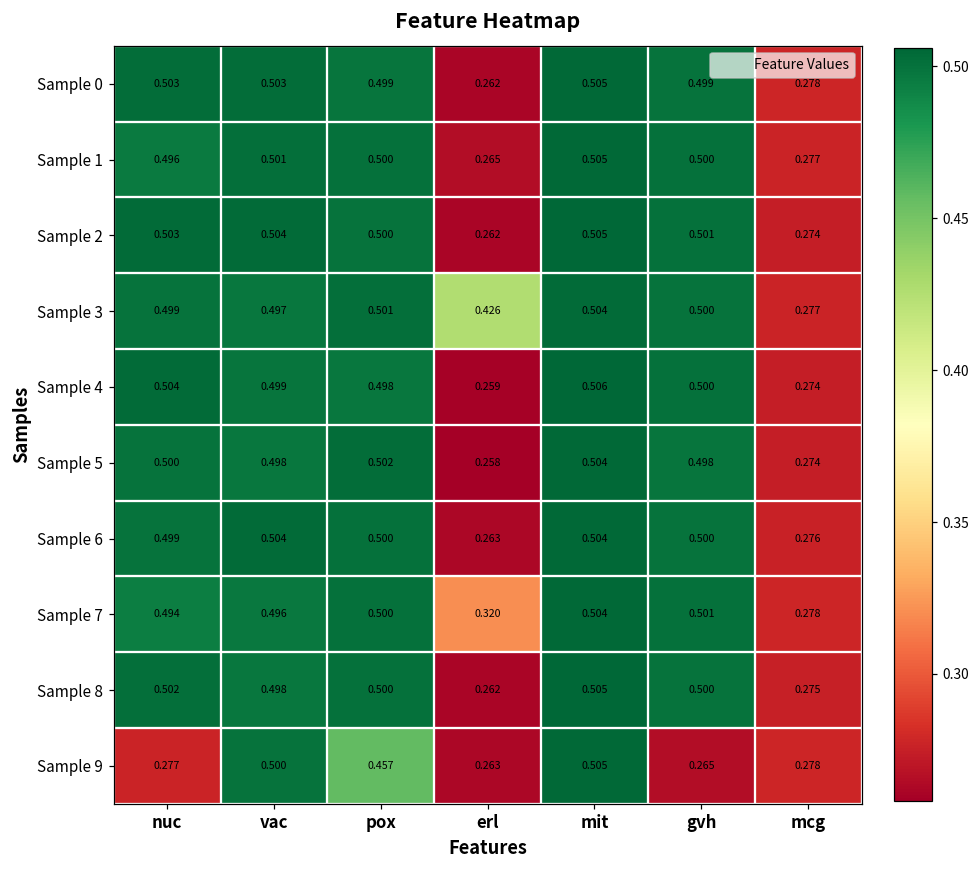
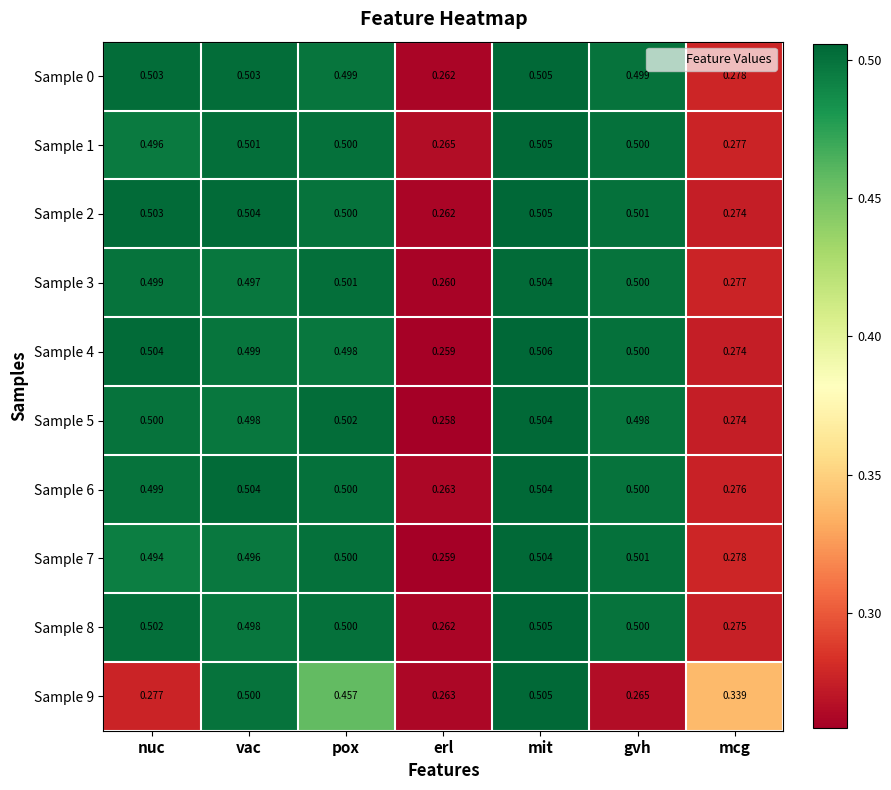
  {
    "Sample 0": {
      "nuc": 0.503,
      "vac": 0.503,
      "pox": 0.499,
      "erl": 0.262,
      "mit": 0.505,
      "gvh": 0.499,
      "mcg": 0.278
    },
    "Sample 1": {
      "nuc": 0.496,
      "vac": 0.501,
      "pox": 0.500,
      "erl": 0.265,
      "mit": 0.505,
      "gvh": 0.500,
      "mcg": 0.277
    },
    "Sample 2": {
      "nuc": 0.503,
      "vac": 0.504,
      "pox": 0.500,
      "erl": 0.262,
      "mit": 0.505,
      "gvh": 0.501,
      "mcg": 0.274
    },
    "Sample 3": {
      "nuc": 0.499,
      "vac": 0.497,
      "pox": 0.501,
-     "erl": 0.426,
+     "erl": 0.260,
      "mit": 0.504,
      "gvh": 0.500,
      "mcg": 0.277
    },
    "Sample 4": {
      "nuc": 0.504,
      "vac": 0.499,
      "pox": 0.498,
      "erl": 0.259,
      "mit": 0.506,
      "gvh": 0.500,
      "mcg": 0.274
    },
    "Sample 5": {
      "nuc": 0.500,
      "vac": 0.498,
      "pox": 0.502,
      "erl": 0.258,
      "mit": 0.504,
      "gvh": 0.498,
      "mcg": 0.274
    },
    "Sample 6": {
      "nuc": 0.499,
      "vac": 0.504,
      "pox": 0.500,
      "erl": 0.263,
      "mit": 0.504,
      "gvh": 0.500,
      "mcg": 0.276
    },
    "Sample 7": {
      "nuc": 0.494,
      "vac": 0.496,
      "pox": 0.500,
-     "erl": 0.320,
+     "erl": 0.259,
      "mit": 0.504,
      "gvh": 0.501,
      "mcg": 0.278
    },
    "Sample 8": {
      "nuc": 0.502,
      "vac": 0.498,
      "pox": 0.500,
      "erl": 0.262,
      "mit": 0.505,
      "gvh": 0.500,
      "mcg": 0.275
    },
    "Sample 9": {
      "nuc": 0.277,
      "vac": 0.500,
      "pox": 0.457,
      "erl": 0.263,
      "mit": 0.505,
      "gvh": 0.265,
-     "mcg": 0.278
+     "mcg": 0.339
    }
  }
